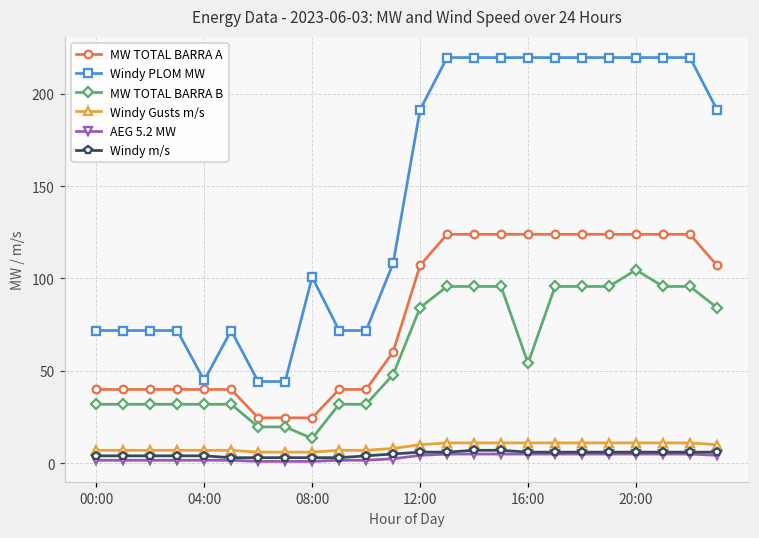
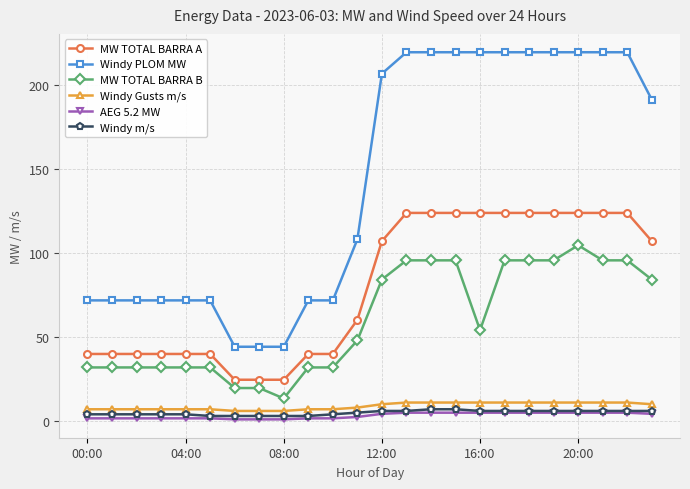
  {
    "Windy PLOM MW": {
      "00:00": 72,
-     "04:00": 45,
-     "08:00": 101,
-     "12:00": 191,
+     "04:00": 72,
+     "08:00": 44,
+     "12:00": 207,
      "16:00": 220,
      "20:00": 220
    },
    "MW TOTAL BARRA B": {
      "00:00": 32,
      "04:00": 32,
      "08:00": 13,
      "12:00": 84,
      "16:00": 54,
      "20:00": 105
    },
    "AEG 5.2 MW": {
      "00:00": 2,
      "04:00": 2,
      "08:00": 1,
      "12:00": 4
    },
    "Windy m/s": {
      "00:00": 4,
      "04:00": 4,
      "08:00": 3,
      "12:00": 6
    }
  }
